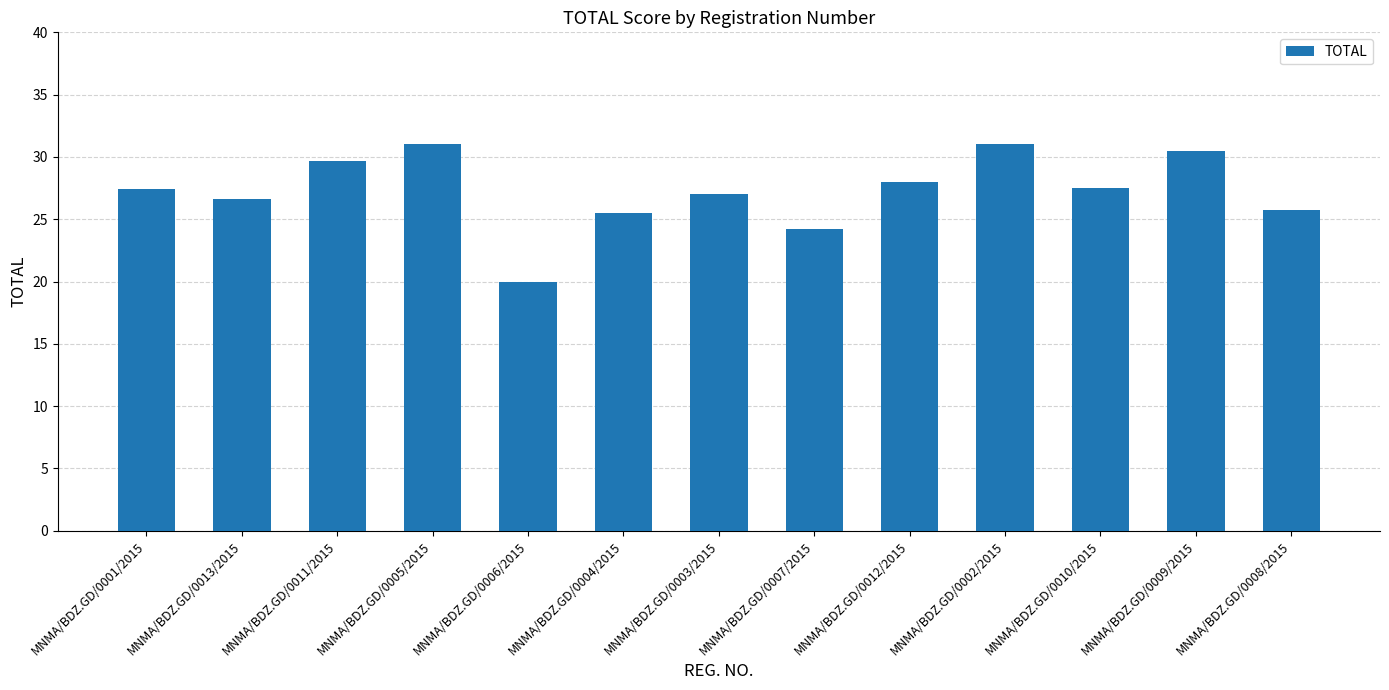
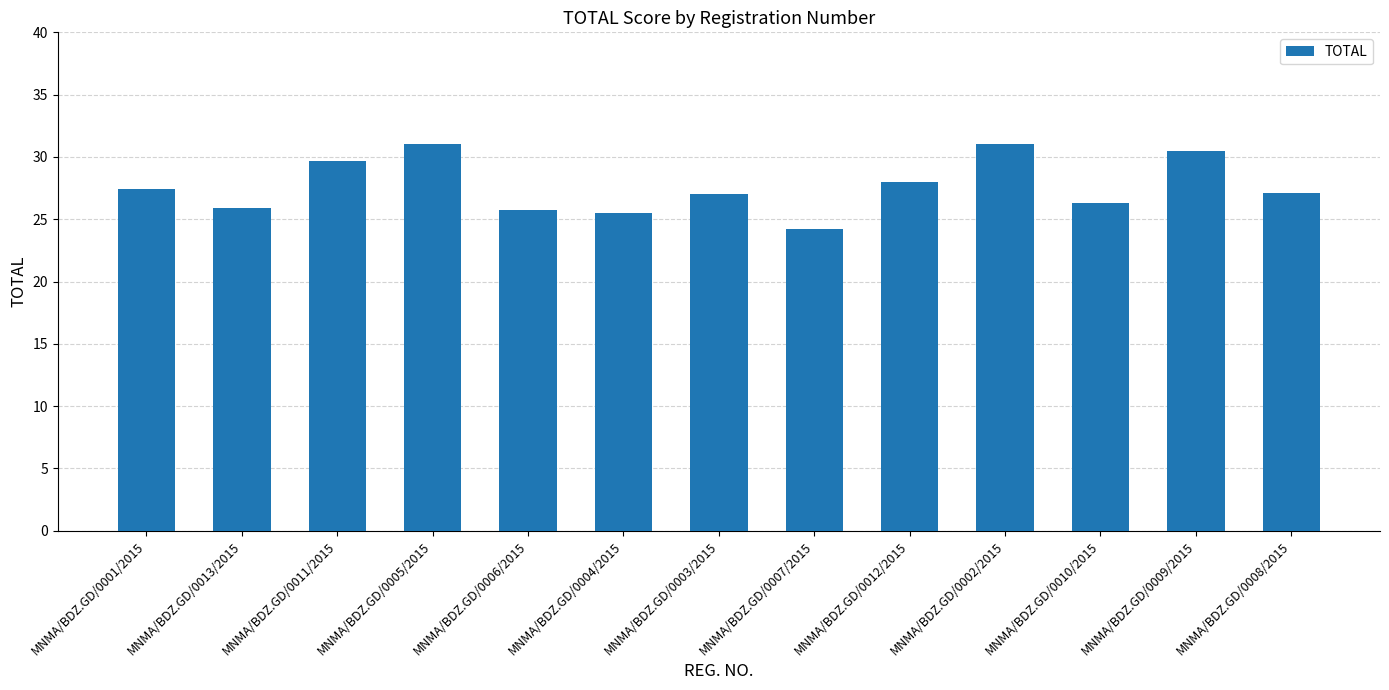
  {
    "MNMA/BDZ.GD/0001/2015": 27.4,
-   "MNMA/BDZ.GD/0013/2015": 26.6,
+   "MNMA/BDZ.GD/0013/2015": 25.9,
    "MNMA/BDZ.GD/0011/2015": 29.7,
    "MNMA/BDZ.GD/0005/2015": 31.0,
-   "MNMA/BDZ.GD/0006/2015": 20.0,
+   "MNMA/BDZ.GD/0006/2015": 25.7,
    "MNMA/BDZ.GD/0004/2015": 25.5,
    "MNMA/BDZ.GD/0003/2015": 27.0,
    "MNMA/BDZ.GD/0007/2015": 24.2,
    "MNMA/BDZ.GD/0012/2015": 28.0,
    "MNMA/BDZ.GD/0002/2015": 31.0,
-   "MNMA/BDZ.GD/0010/2015": 27.5,
+   "MNMA/BDZ.GD/0010/2015": 26.3,
    "MNMA/BDZ.GD/0009/2015": 30.5,
-   "MNMA/BDZ.GD/0008/2015": 25.7
+   "MNMA/BDZ.GD/0008/2015": 27.1
  }
